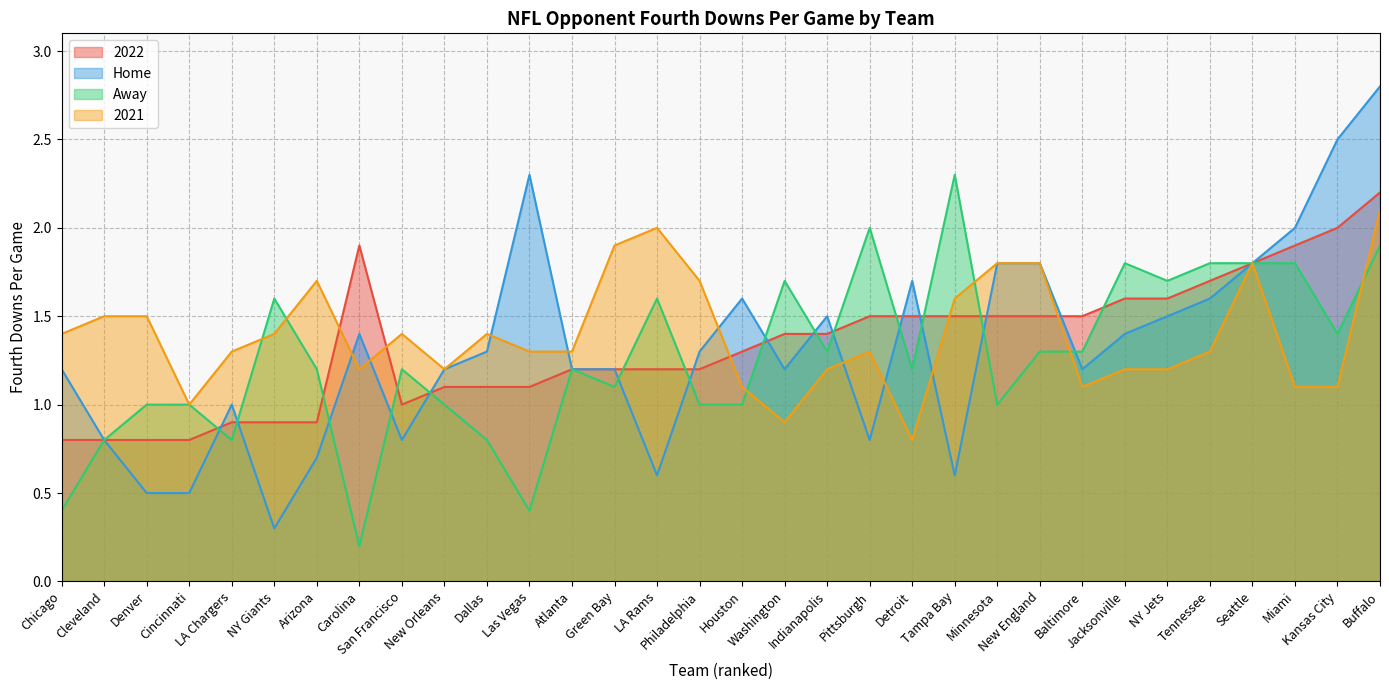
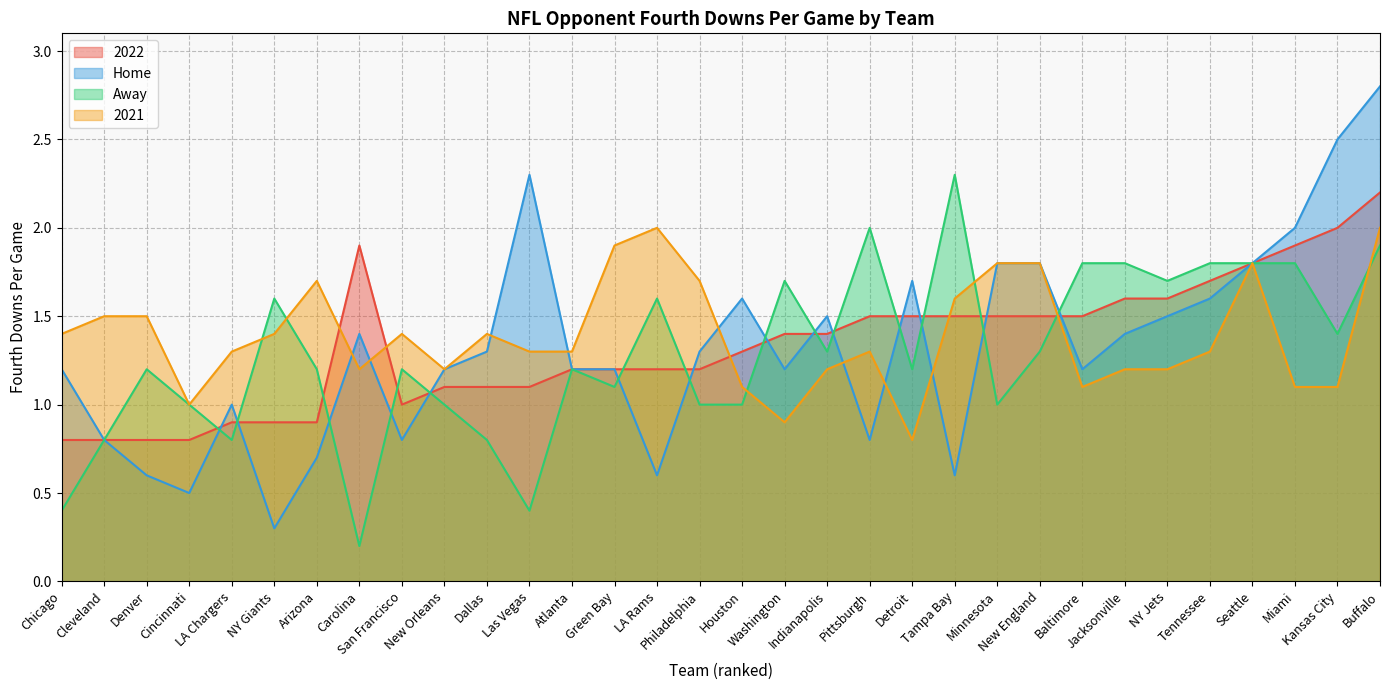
  {
    "2022": {
      "Chicago": 0.8,
      "Denver": 0.8,
      "Cincinnati": 0.8,
      "LA Chargers": 0.9,
      "NY Giants": 0.9,
      "Arizona": 0.9,
      "Carolina": 1.9,
      "San Francisco": 1.0,
      "New Orleans": 1.1,
      "Dallas": 1.1,
      "Las Vegas": 1.1,
      "LA Rams": 1.2,
      "Philadelphia": 1.2,
      "Houston": 1.3,
      "Washington": 1.4,
      "Indianapolis": 1.4,
      "Pittsburgh": 1.5,
      "Detroit": 1.5,
      "Tampa Bay": 1.5,
      "Minnesota": 1.5,
      "New England": 1.5,
      "Baltimore": 1.5,
      "Jacksonville": 1.6,
      "NY Jets": 1.6,
      "Tennessee": 1.7,
      "Miami": 1.9,
      "Kansas City": 2.0,
      "Buffalo": 2.2
    },
    "Home": {
      "Chicago": 1.2,
-     "Denver": 0.5,
+     "Denver": 0.6,
      "Cincinnati": 0.5,
      "LA Chargers": 1.0,
      "NY Giants": 0.3,
      "Arizona": 0.7,
      "Carolina": 1.4,
      "San Francisco": 0.8,
      "Dallas": 1.3,
      "Las Vegas": 2.3,
      "LA Rams": 0.6,
      "Philadelphia": 1.3,
      "Houston": 1.6,
      "Washington": 1.2,
      "Indianapolis": 1.5,
      "Pittsburgh": 0.8,
      "Detroit": 1.7,
      "Tampa Bay": 0.6,
      "Baltimore": 1.2,
      "Jacksonville": 1.4,
      "NY Jets": 1.5,
      "Tennessee": 1.6,
      "Miami": 2.0,
      "Kansas City": 2.5,
      "Buffalo": 2.8
    },
    "Away": {
      "Chicago": 0.4,
-     "Denver": 1.0,
+     "Denver": 1.2,
      "LA Chargers": 0.8,
      "NY Giants": 1.6,
      "Arizona": 1.2,
      "Carolina": 0.2,
      "San Francisco": 1.2,
      "New Orleans": 1.0,
      "Dallas": 0.8,
      "Las Vegas": 0.4,
      "Green Bay": 1.1,
      "LA Rams": 1.6,
      "Philadelphia": 1.0,
      "Houston": 1.0,
      "Washington": 1.7,
      "Indianapolis": 1.3,
      "Pittsburgh": 2.0,
      "Detroit": 1.2,
      "Tampa Bay": 2.3,
      "Minnesota": 1.0,
      "New England": 1.3,
-     "Baltimore": 1.3,
+     "Baltimore": 1.8,
      "Jacksonville": 1.8,
      "NY Jets": 1.7,
      "Tennessee": 1.8,
      "Miami": 1.8,
      "Kansas City": 1.4,
      "Buffalo": 1.9
    },
    "2021": {
      "Chicago": 1.4,
      "Cleveland": 1.5,
      "Denver": 1.5,
      "LA Chargers": 1.3,
      "NY Giants": 1.4,
      "Arizona": 1.7,
      "Carolina": 1.2,
      "San Francisco": 1.4,
      "Dallas": 1.4,
      "Las Vegas": 1.3,
      "Atlanta": 1.3,
      "Green Bay": 1.9,
      "LA Rams": 2.0,
      "Philadelphia": 1.7,
      "Houston": 1.1,
      "Washington": 0.9,
      "Indianapolis": 1.2,
      "Pittsburgh": 1.3,
      "Detroit": 0.8,
      "Tampa Bay": 1.6,
      "Baltimore": 1.1,
      "Jacksonville": 1.2,
      "NY Jets": 1.2,
      "Tennessee": 1.3,
      "Miami": 1.1,
      "Kansas City": 1.1,
-     "Buffalo": 2.1
+     "Buffalo": 2.0
    }
  }
